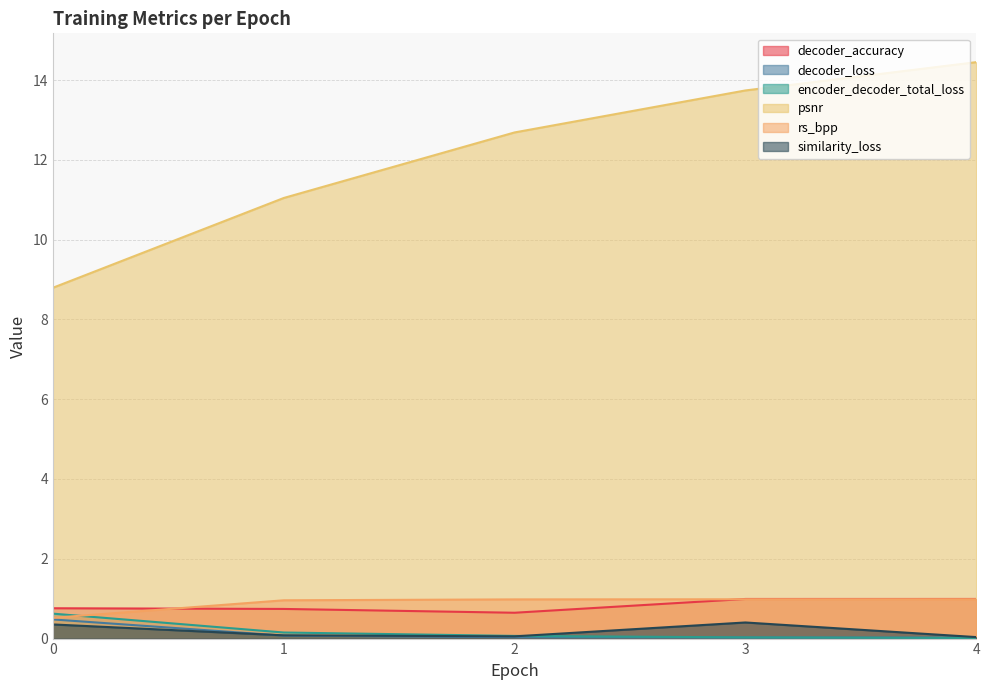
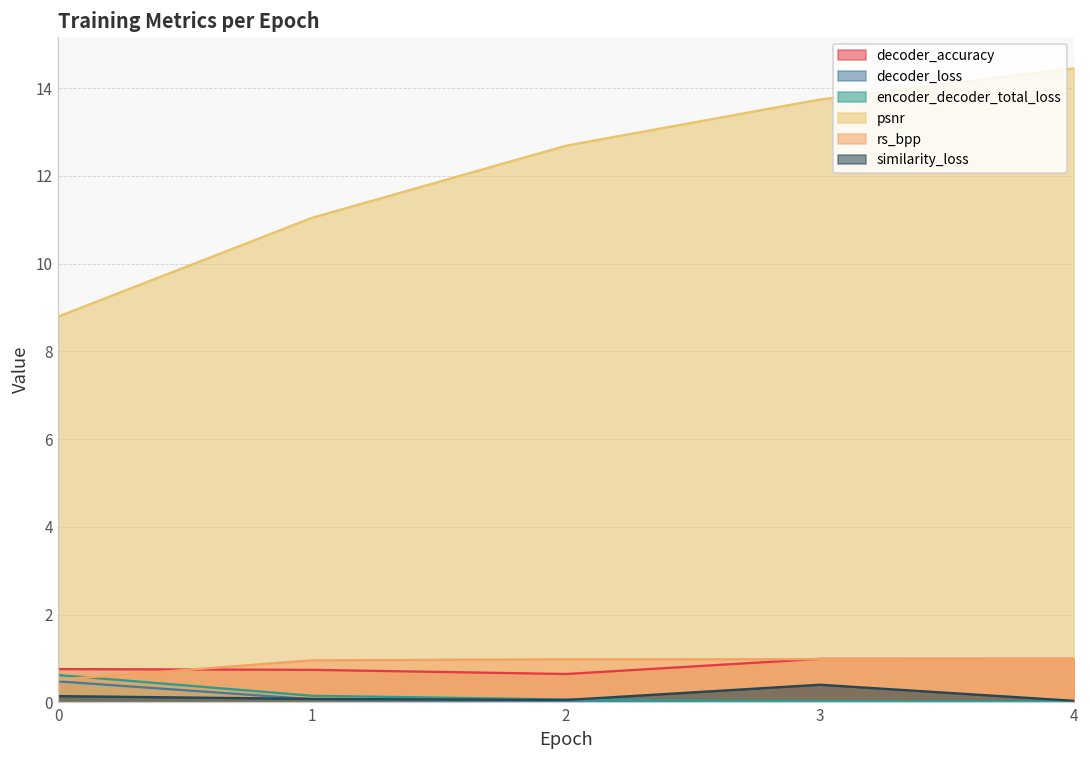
  {
    "decoder_accuracy": {
      "0": 0.8,
      "1": 0.7,
      "2": 0.6
    },
    "similarity_loss": {
-     "0": 0.4,
+     "0": 0.1,
      "3": 0.4
    }
  }
